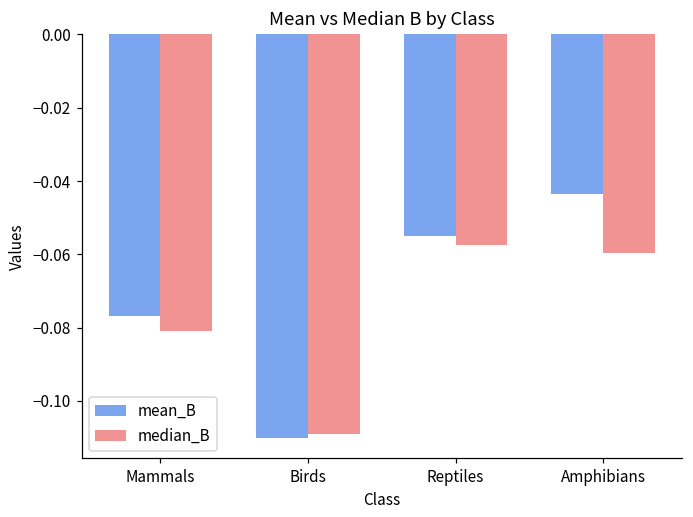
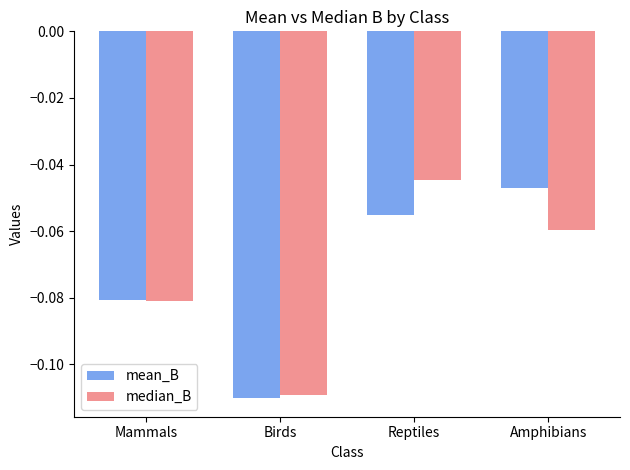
  {
    "mean_B": {
-     "Mammals": -0.077,
+     "Mammals": -0.081,
      "Birds": -0.110,
      "Reptiles": -0.055,
-     "Amphibians": -0.044
+     "Amphibians": -0.047
    },
    "median_B": {
      "Mammals": -0.081,
      "Birds": -0.109,
-     "Reptiles": -0.058,
+     "Reptiles": -0.044,
      "Amphibians": -0.060
    }
  }
